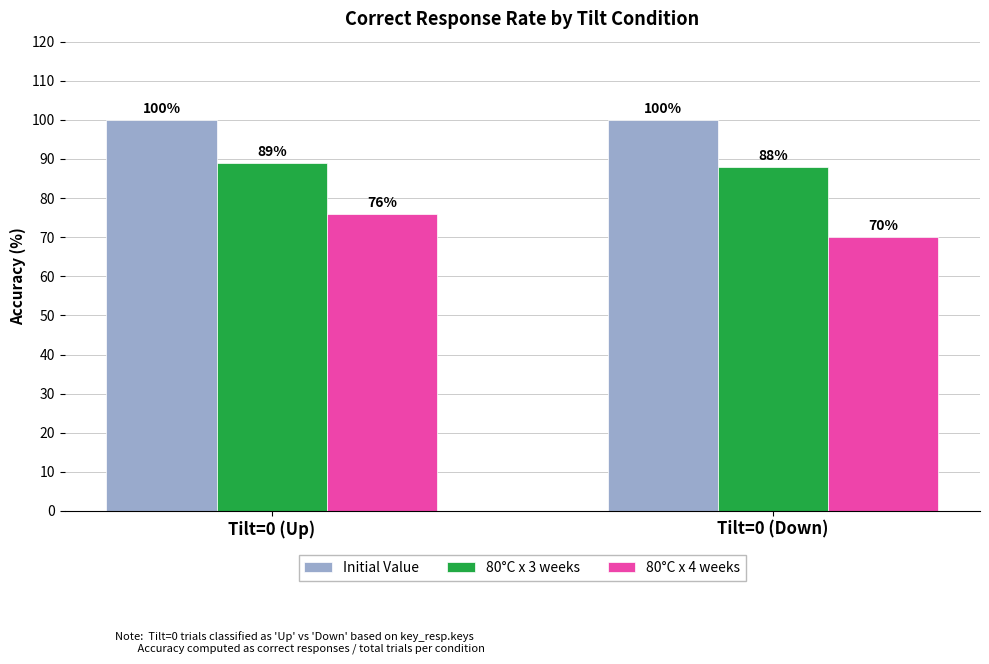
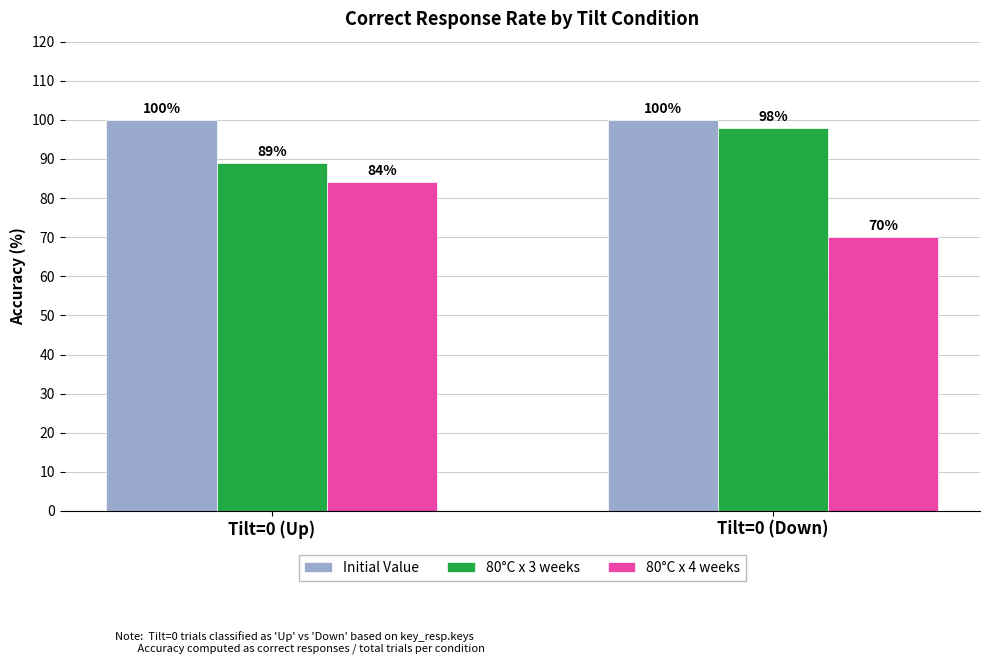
  {
    "Initial Value": {
      "Tilt=0 (Up)": "100%",
      "Tilt=0 (Down)": "100%"
    },
    "80°C x 3 weeks": {
      "Tilt=0 (Up)": "89%",
-     "Tilt=0 (Down)": "88%"
+     "Tilt=0 (Down)": "98%"
    },
    "80°C x 4 weeks": {
-     "Tilt=0 (Up)": "76%",
+     "Tilt=0 (Up)": "84%",
      "Tilt=0 (Down)": "70%"
    }
  }
